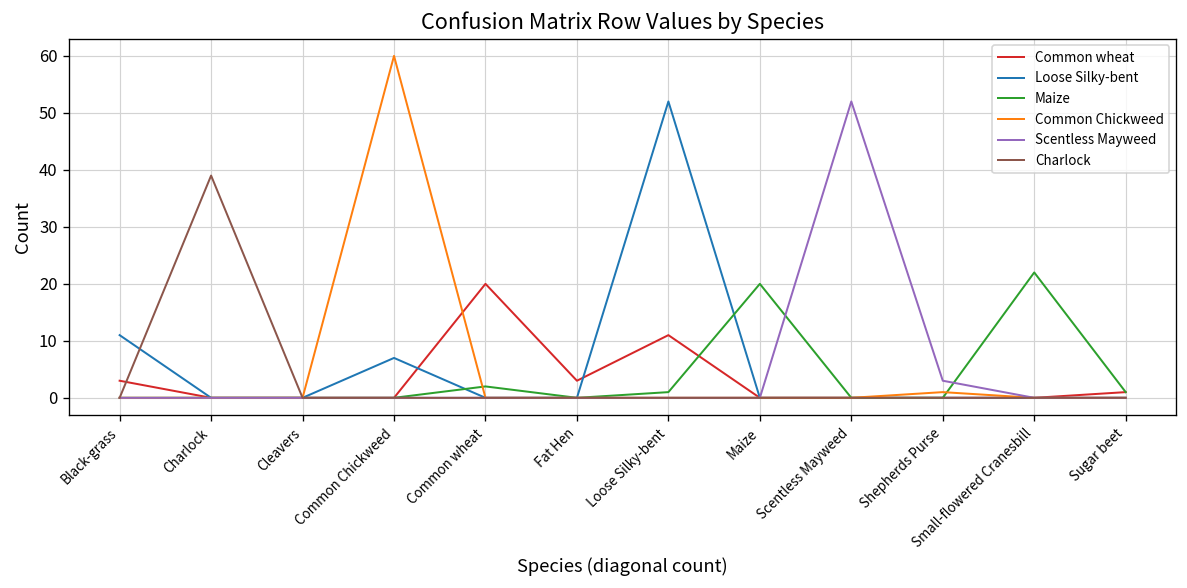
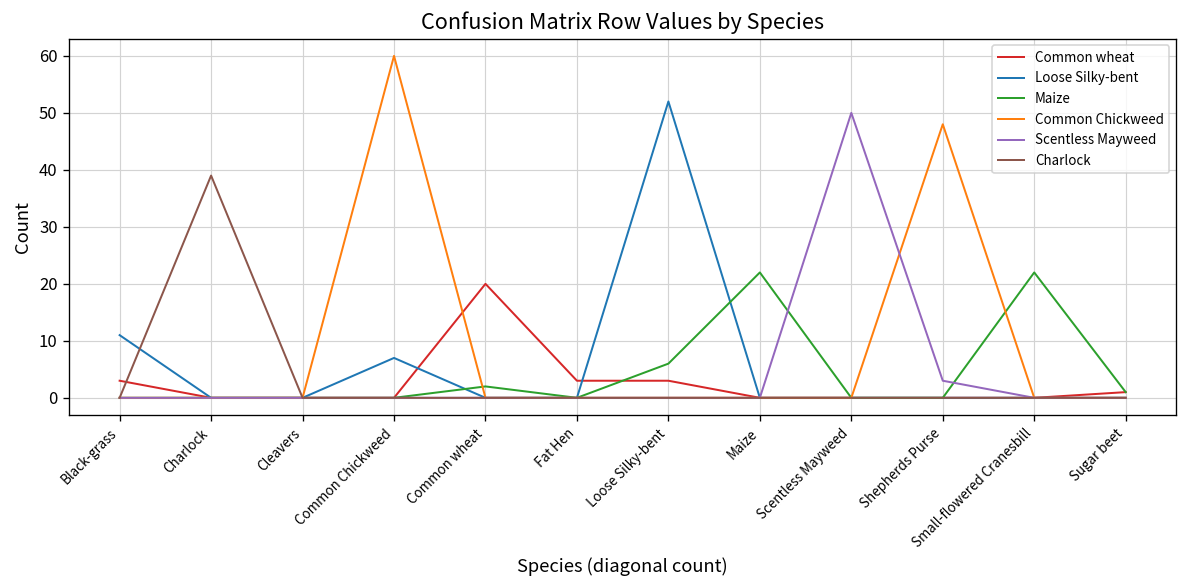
  {
    "Common wheat": {
      "Black-grass": 3,
      "Common wheat": 20,
      "Fat Hen": 3,
-     "Loose Silky-bent": 11
+     "Loose Silky-bent": 3
    },
    "Loose Silky-bent": {
      "Black-grass": 11,
      "Common Chickweed": 7,
      "Loose Silky-bent": 52
    },
    "Maize": {
      "Common wheat": 2,
-     "Loose Silky-bent": 1,
-     "Maize": 20,
+     "Loose Silky-bent": 6,
+     "Maize": 22,
      "Small-flowered Cranesbill": 22
    },
    "Common Chickweed": {
      "Common Chickweed": 60,
-     "Shepherds Purse": 1
+     "Shepherds Purse": 48
    },
    "Scentless Mayweed": {
-     "Scentless Mayweed": 52,
+     "Scentless Mayweed": 50,
      "Shepherds Purse": 3
    },
    "Charlock": {
      "Charlock": 39
    }
  }
